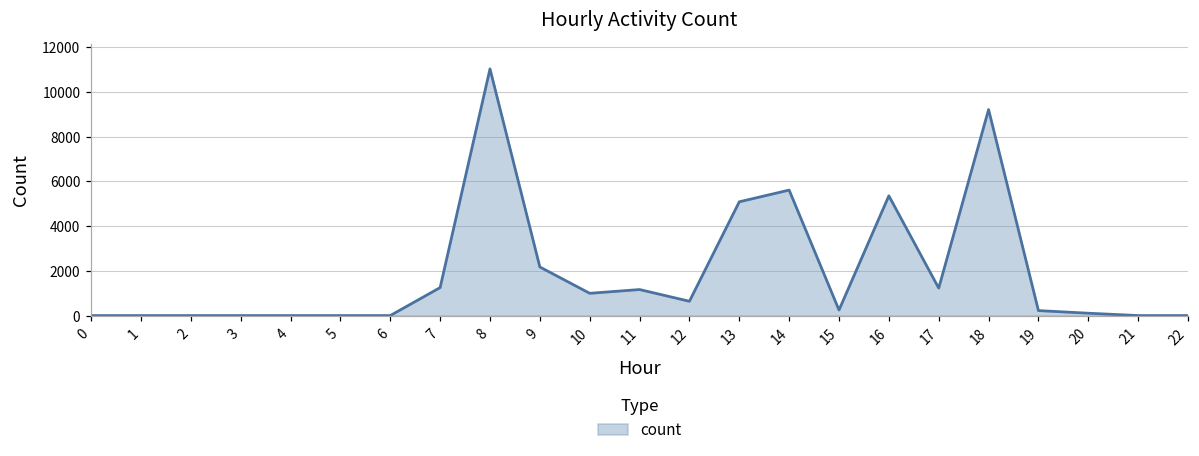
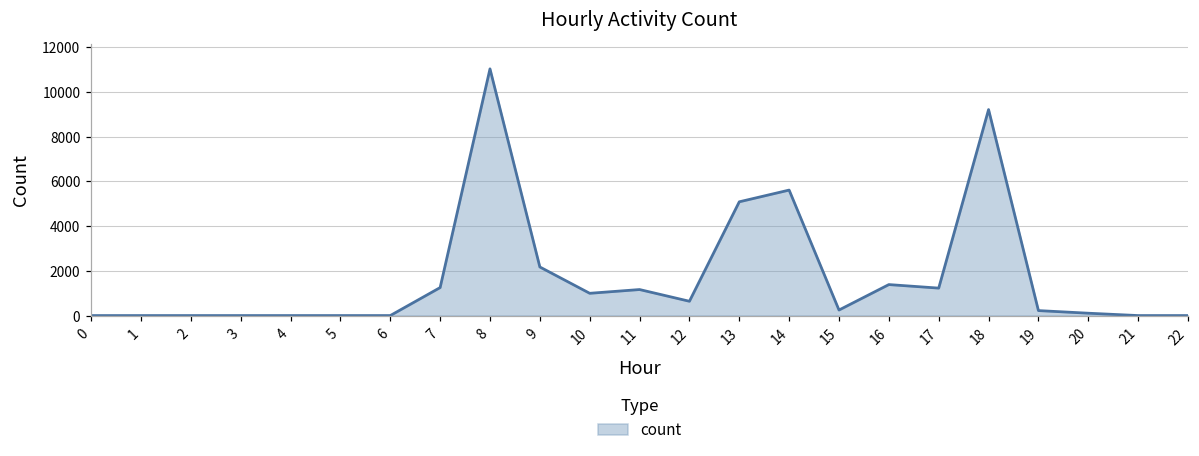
  {
    "0": 0,
    "1": 0,
    "2": 0,
    "3": 0,
    "4": 0,
    "5": 0,
    "6": 0,
    "7": 1300,
    "8": 11000,
    "9": 2200,
    "10": 1000,
    "11": 1200,
    "12": 600,
    "13": 5100,
    "14": 5600,
    "15": 200,
-   "16": 5400,
+   "16": 1400,
    "17": 1200,
    "18": 9200,
    "19": 200,
    "20": 100,
    "21": 0,
    "22": 0
  }
